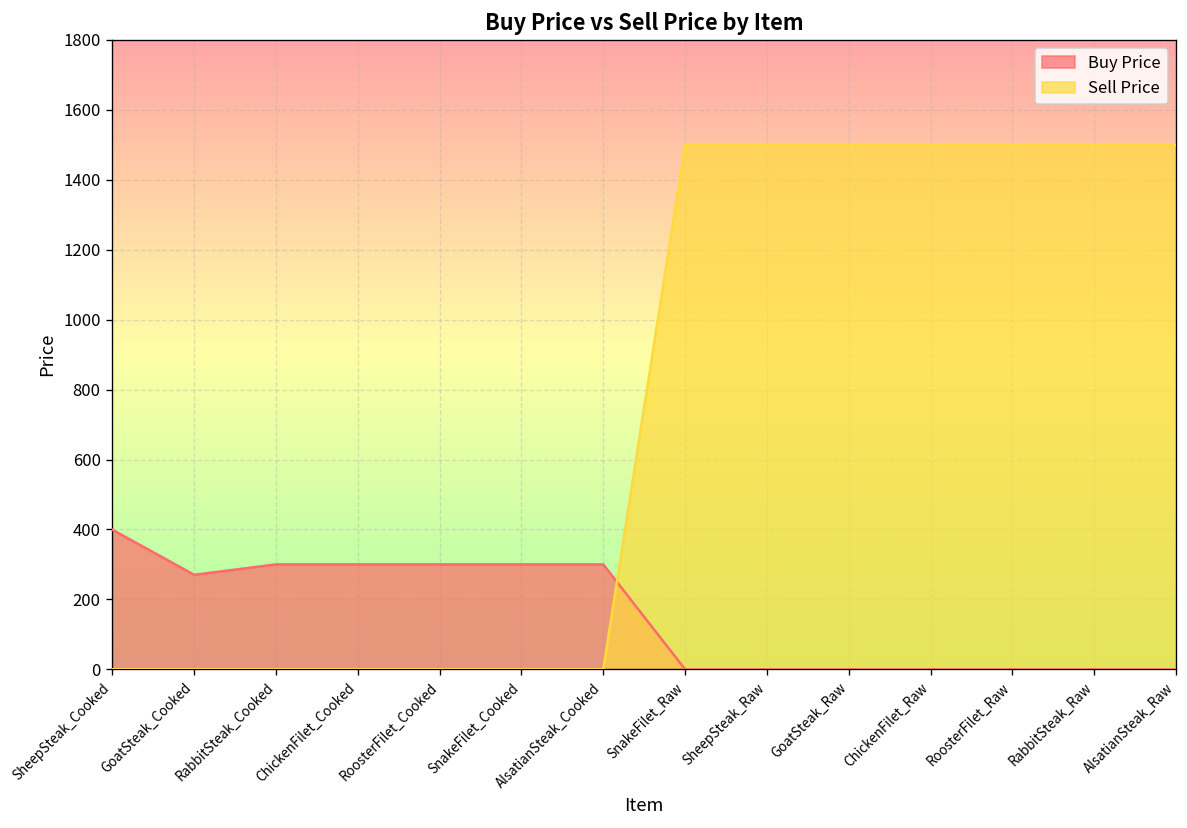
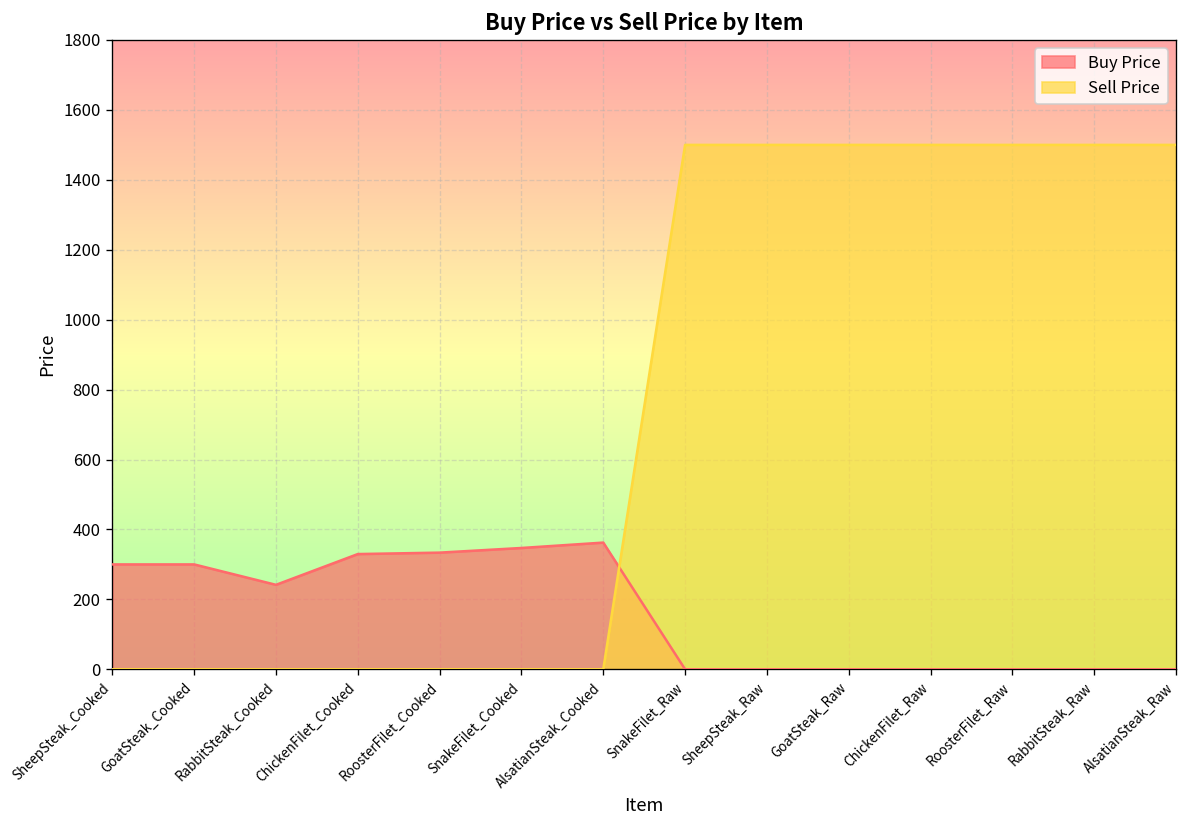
  {
    "Buy Price": {
-     "SheepSteak_Cooked": 400,
-     "GoatSteak_Cooked": 270,
-     "RabbitSteak_Cooked": 300,
-     "ChickenFilet_Cooked": 300,
-     "RoosterFilet_Cooked": 300,
-     "SnakeFilet_Cooked": 300,
-     "AlsatianSteak_Cooked": 300,
+     "SheepSteak_Cooked": 300,
+     "GoatSteak_Cooked": 300,
+     "RabbitSteak_Cooked": 240,
+     "ChickenFilet_Cooked": 330,
+     "RoosterFilet_Cooked": 330,
+     "SnakeFilet_Cooked": 350,
+     "AlsatianSteak_Cooked": 360,
      "SnakeFilet_Raw": 0,
      "SheepSteak_Raw": 0,
      "GoatSteak_Raw": 0,
      "ChickenFilet_Raw": 0,
      "RoosterFilet_Raw": 0,
      "RabbitSteak_Raw": 0,
      "AlsatianSteak_Raw": 0
    },
    "Sell Price": {
      "SheepSteak_Cooked": 0,
      "GoatSteak_Cooked": 0,
      "RabbitSteak_Cooked": 0,
      "ChickenFilet_Cooked": 0,
      "RoosterFilet_Cooked": 0,
      "SnakeFilet_Cooked": 0,
      "AlsatianSteak_Cooked": 0,
      "SnakeFilet_Raw": 1500,
      "SheepSteak_Raw": 1500,
      "GoatSteak_Raw": 1500,
      "ChickenFilet_Raw": 1500,
      "RoosterFilet_Raw": 1500,
      "RabbitSteak_Raw": 1500,
      "AlsatianSteak_Raw": 1500
    }
  }
